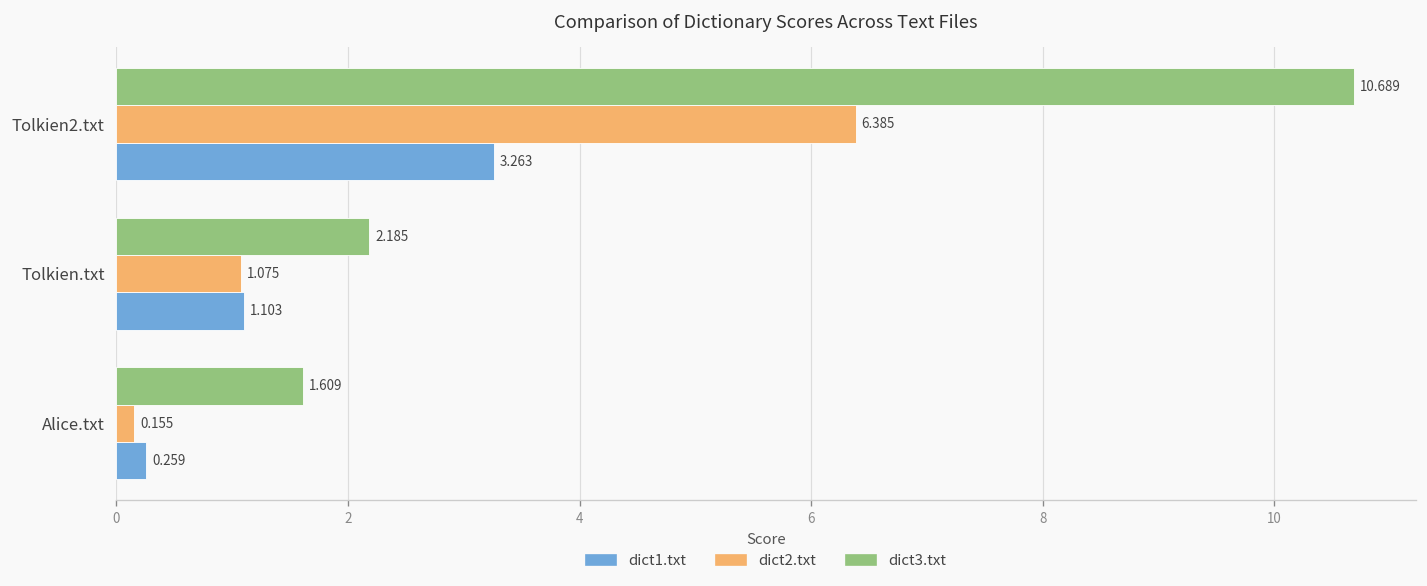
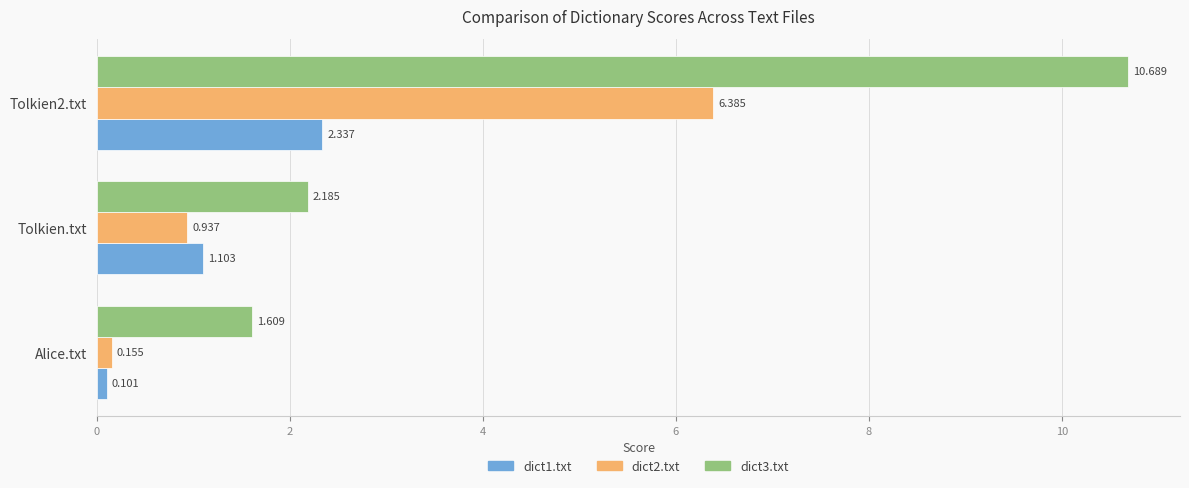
  {
    "dict1.txt": {
-     "Tolkien2.txt": 3.263,
+     "Tolkien2.txt": 2.337,
      "Tolkien.txt": 1.103,
-     "Alice.txt": 0.259
+     "Alice.txt": 0.101
    },
    "dict2.txt": {
      "Tolkien2.txt": 6.385,
-     "Tolkien.txt": 1.075,
+     "Tolkien.txt": 0.937,
      "Alice.txt": 0.155
    },
    "dict3.txt": {
      "Tolkien2.txt": 10.689,
      "Tolkien.txt": 2.185,
      "Alice.txt": 1.609
    }
  }
